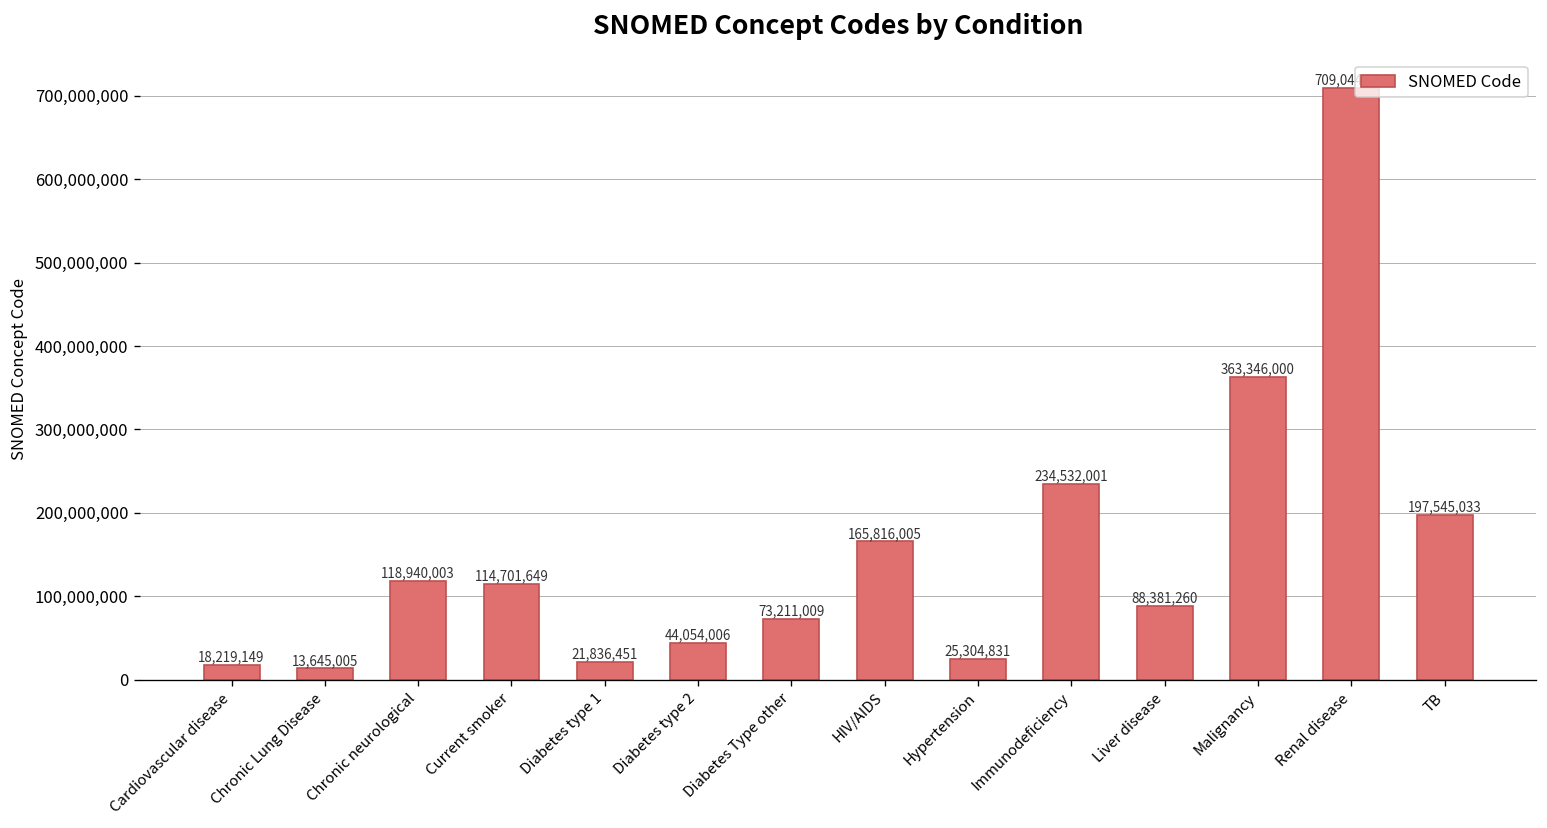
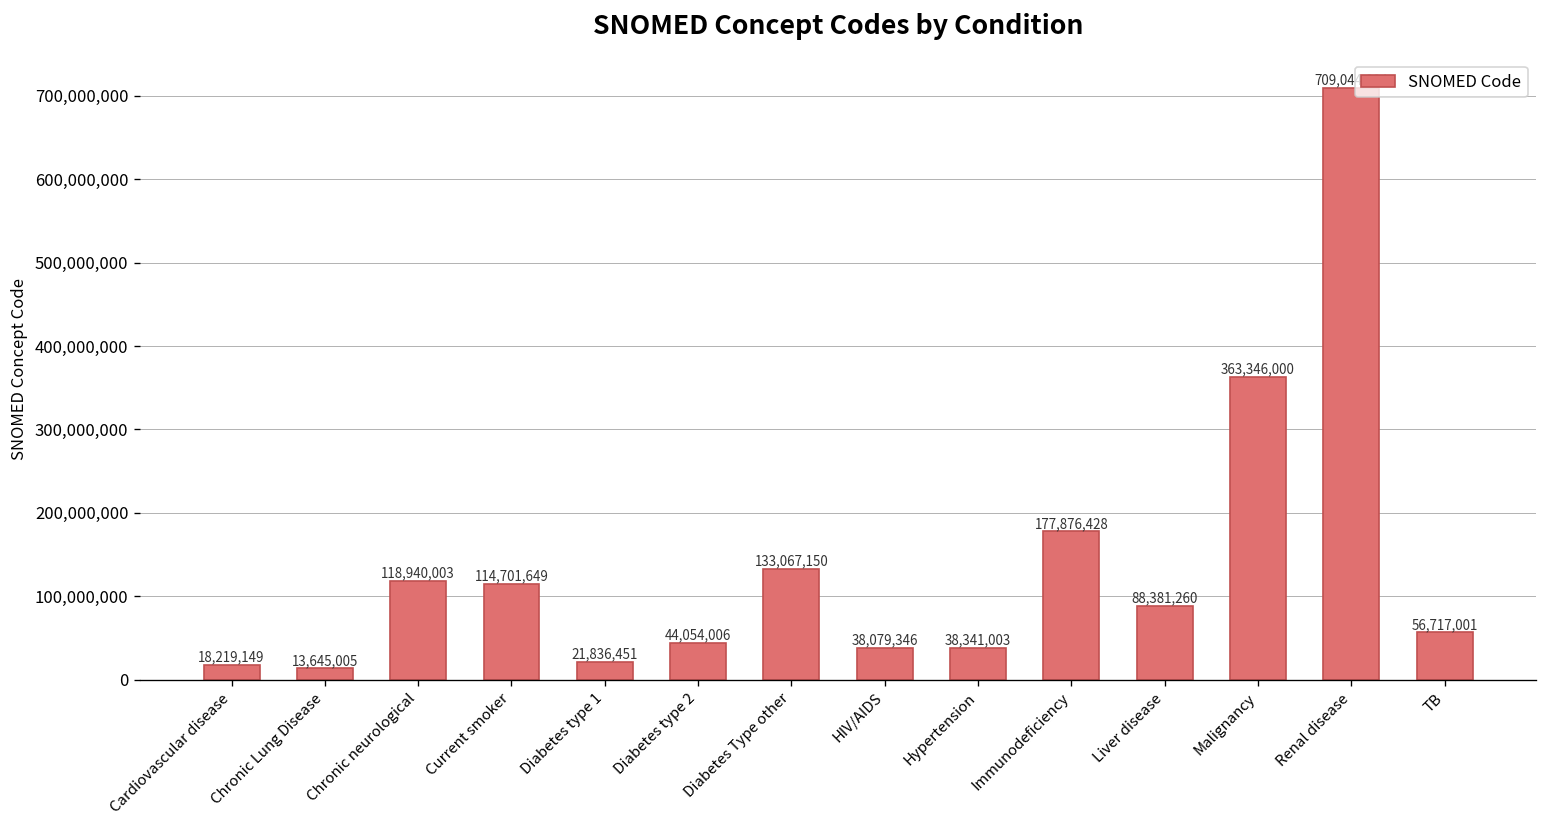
  {
    "Cardiovascular disease": "18,219,149",
    "Chronic Lung Disease": "13,645,005",
    "Chronic neurological": "118,940,003",
    "Current smoker": "114,701,649",
    "Diabetes type 1": "21,836,451",
    "Diabetes type 2": "44,054,006",
-   "Diabetes Type other": "73,211,009",
-   "HIV/AIDS": "165,816,005",
-   "Hypertension": "25,304,831",
-   "Immunodeficiency": "234,532,001",
+   "Diabetes Type other": "133,067,150",
+   "HIV/AIDS": "38,079,346",
+   "Hypertension": "38,341,003",
+   "Immunodeficiency": "177,876,428",
    "Liver disease": "88,381,260",
    "Malignancy": "363,346,000",
-   "TB": "197,545,033"
+   "TB": "56,717,001"
  }
